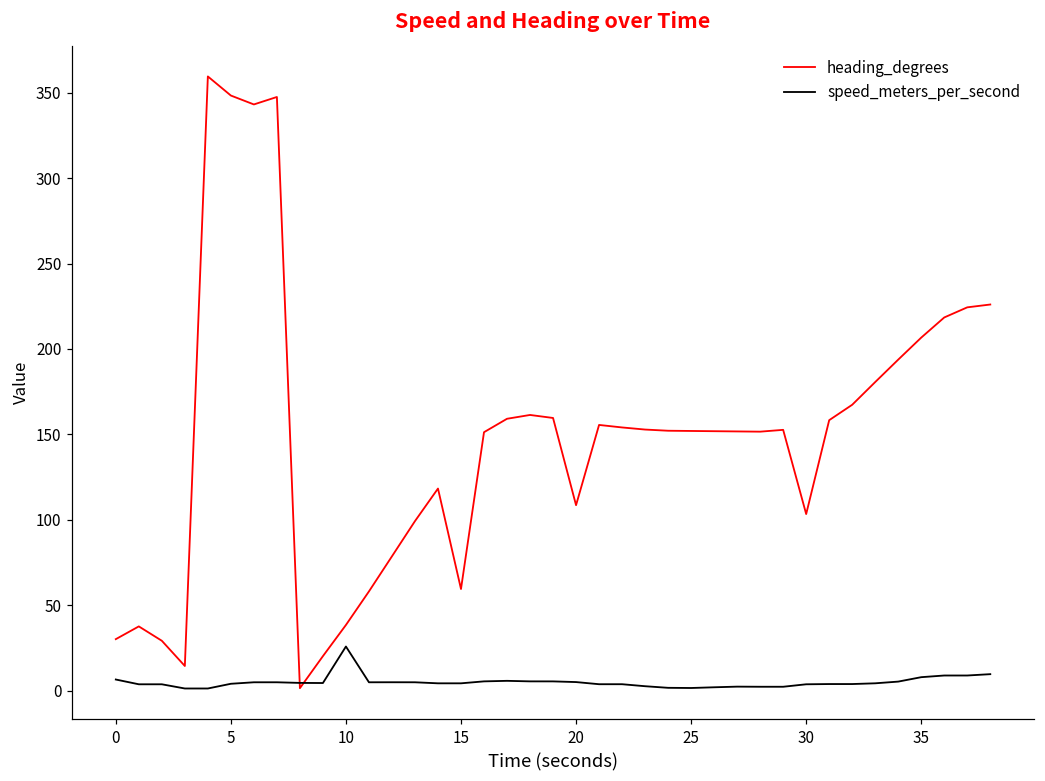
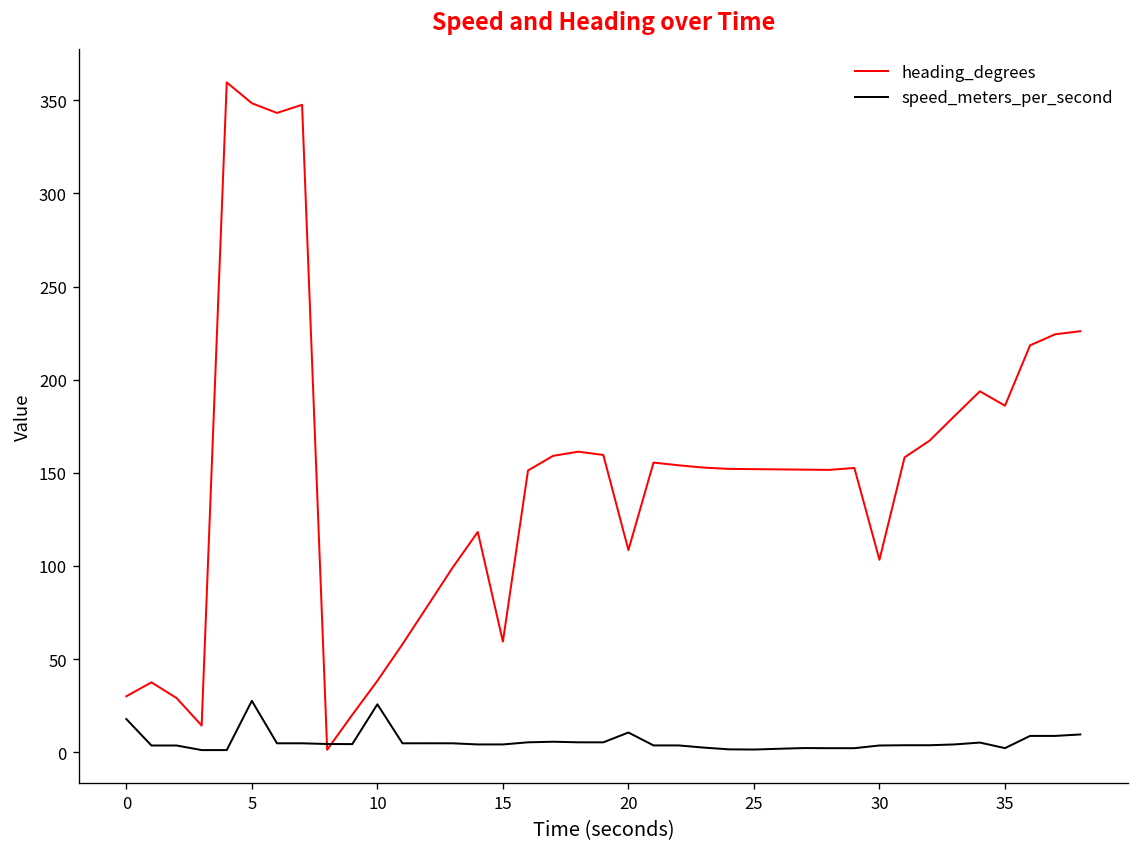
  {
    "heading_degrees": {
      "0": 30,
      "5": 348,
      "10": 38,
      "15": 59,
      "20": 109,
      "25": 152,
      "30": 103,
-     "35": 207
+     "35": 186
    },
    "speed_meters_per_second": {
-     "0": 6,
-     "5": 4,
+     "0": 18,
+     "5": 28,
      "10": 26,
      "15": 4,
-     "20": 5,
+     "20": 11,
      "25": 1,
      "30": 4,
-     "35": 8
+     "35": 2
    }
  }
